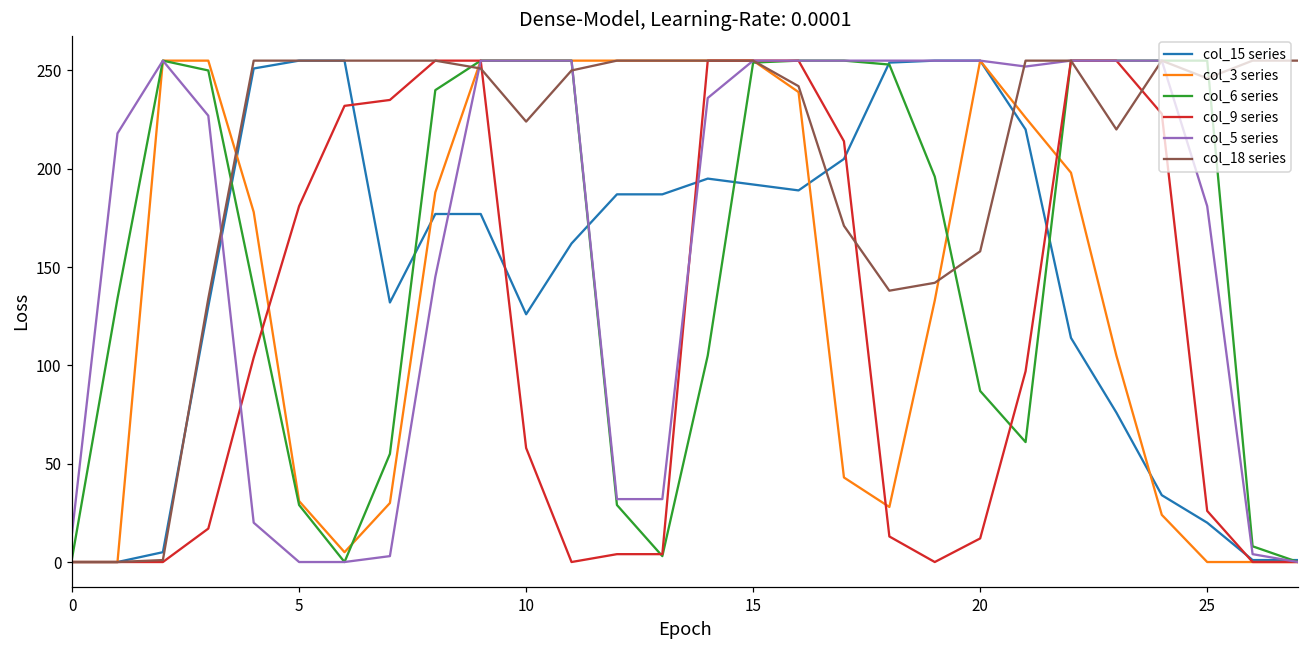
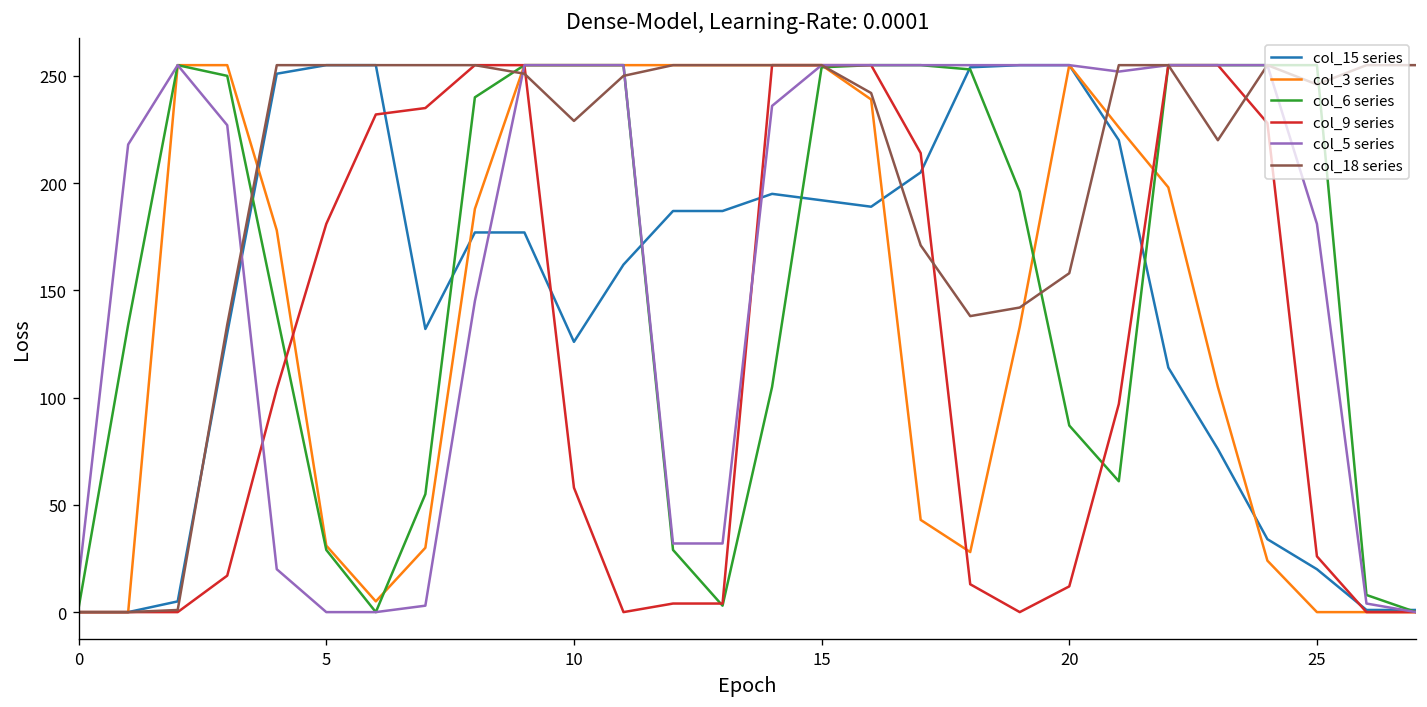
  {
    "col_15 series": {
      "10": 126,
      "15": 192,
      "25": 20
    },
    "col_3 series": {
      "5": 31,
      "25": 0
    },
    "col_6 series": {
      "0": 2,
      "5": 29,
      "20": 87
    },
    "col_9 series": {
      "5": 181,
      "10": 58,
      "20": 12,
      "25": 26
    },
    "col_5 series": {
      "0": 15,
      "5": 0,
      "25": 181
    },
    "col_18 series": {
-     "10": 224,
+     "10": 229,
      "20": 158
    }
  }
